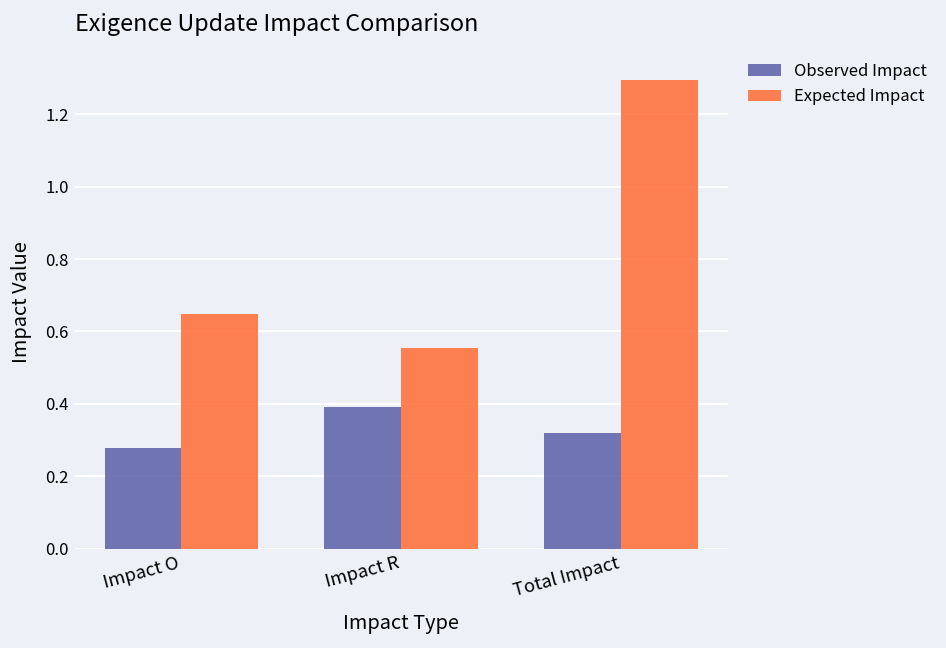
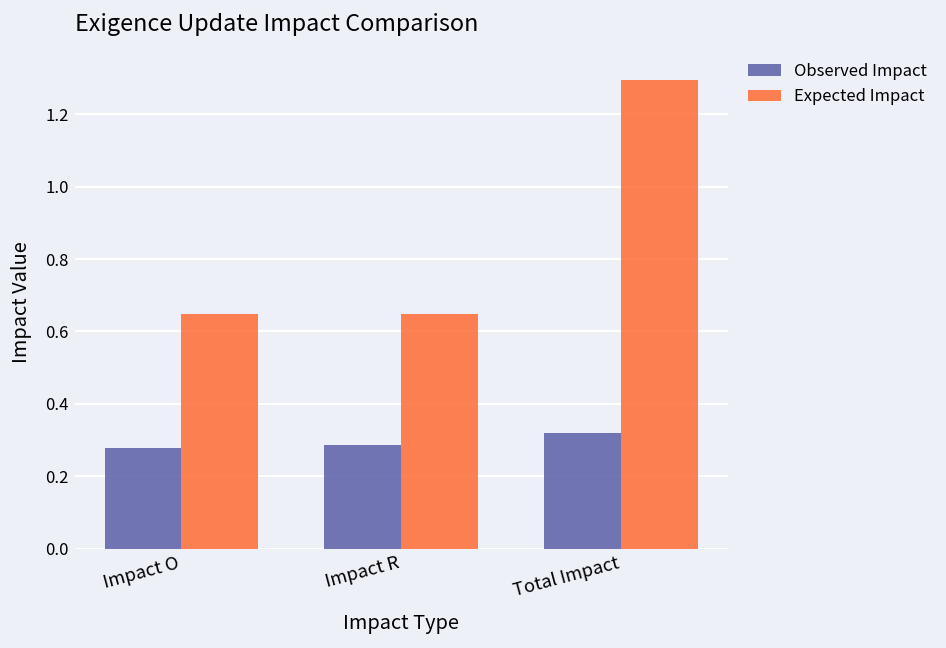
  {
    "Observed Impact": {
      "Impact O": 0.28,
-     "Impact R": 0.39,
+     "Impact R": 0.29,
      "Total Impact": 0.32
    },
    "Expected Impact": {
      "Impact O": 0.65,
-     "Impact R": 0.55,
+     "Impact R": 0.65,
      "Total Impact": 1.30
    }
  }
